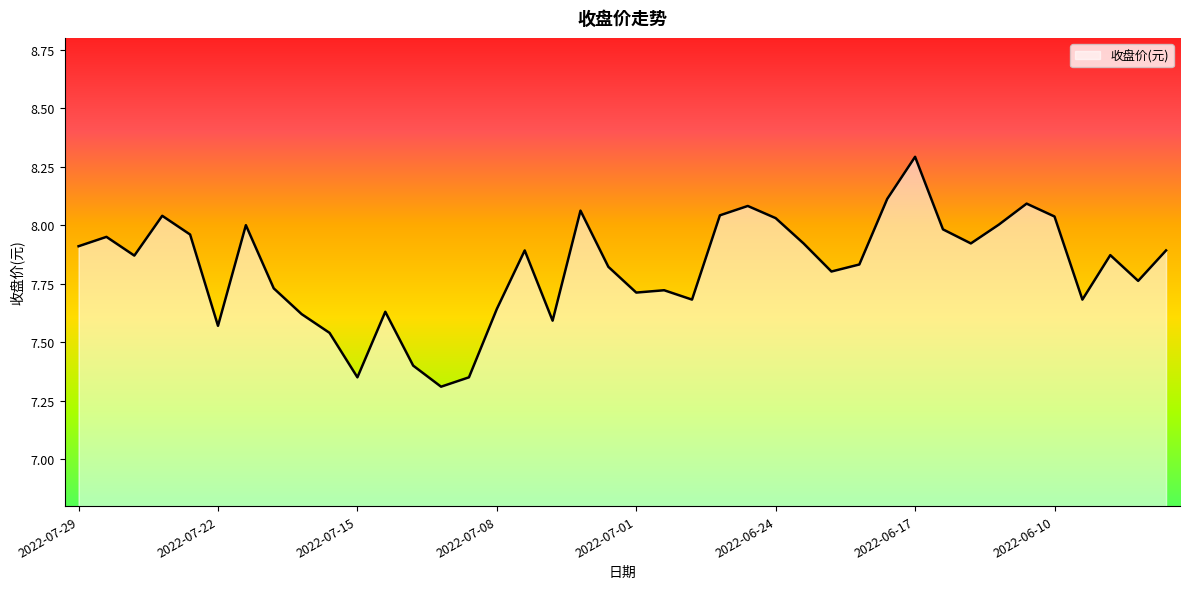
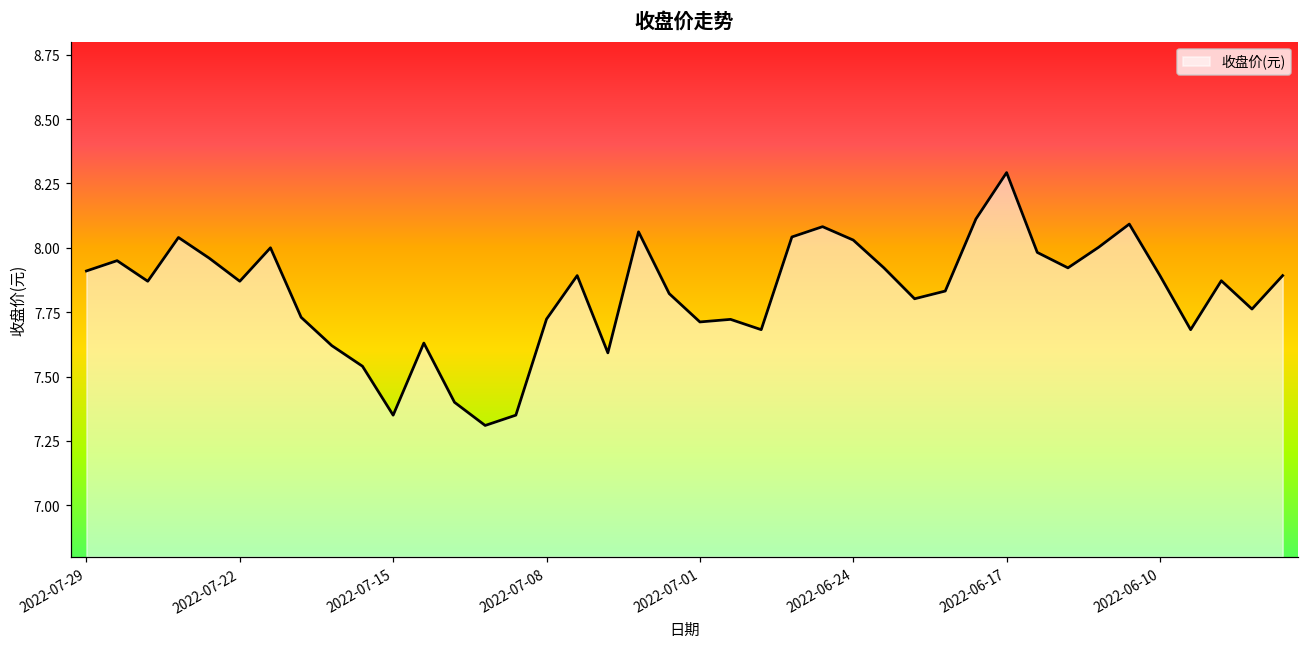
  {
    "2022-07-29": 7.91,
-   "2022-07-22": 7.57,
+   "2022-07-22": 7.87,
    "2022-07-15": 7.35,
-   "2022-07-08": 7.64,
+   "2022-07-08": 7.72,
    "2022-07-01": 7.71,
    "2022-06-24": 8.03,
    "2022-06-17": 8.29,
-   "2022-06-10": 8.04
+   "2022-06-10": 7.89
  }
